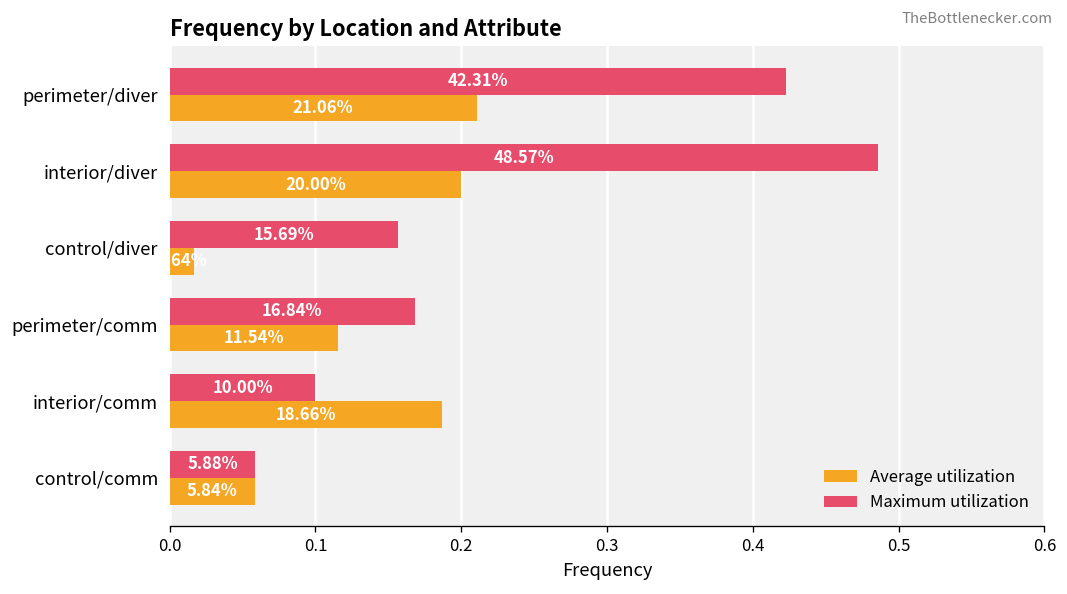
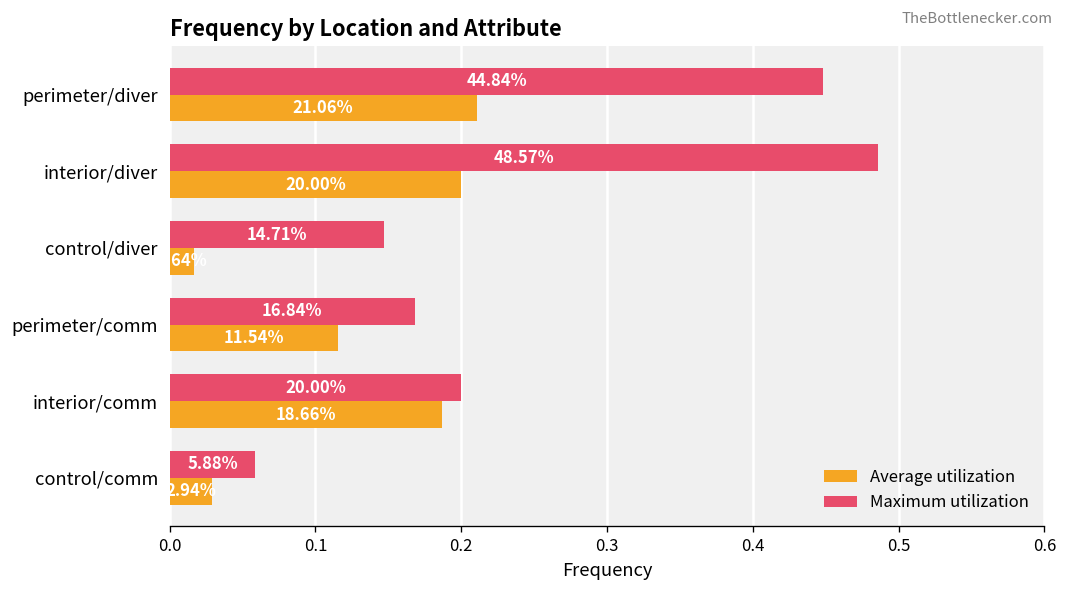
  {
    "Average utilization": {
      "perimeter/diver": "21.06%",
      "interior/diver": "20.00%",
      "perimeter/comm": "11.54%",
      "interior/comm": "18.66%",
-     "control/comm": "5.84%"
+     "control/comm": "2.94%"
    },
    "Maximum utilization": {
-     "perimeter/diver": "42.31%",
+     "perimeter/diver": "44.84%",
      "interior/diver": "48.57%",
-     "control/diver": "15.69%",
+     "control/diver": "14.71%",
      "perimeter/comm": "16.84%",
-     "interior/comm": "10.00%",
+     "interior/comm": "20.00%",
      "control/comm": "5.88%"
    }
  }
